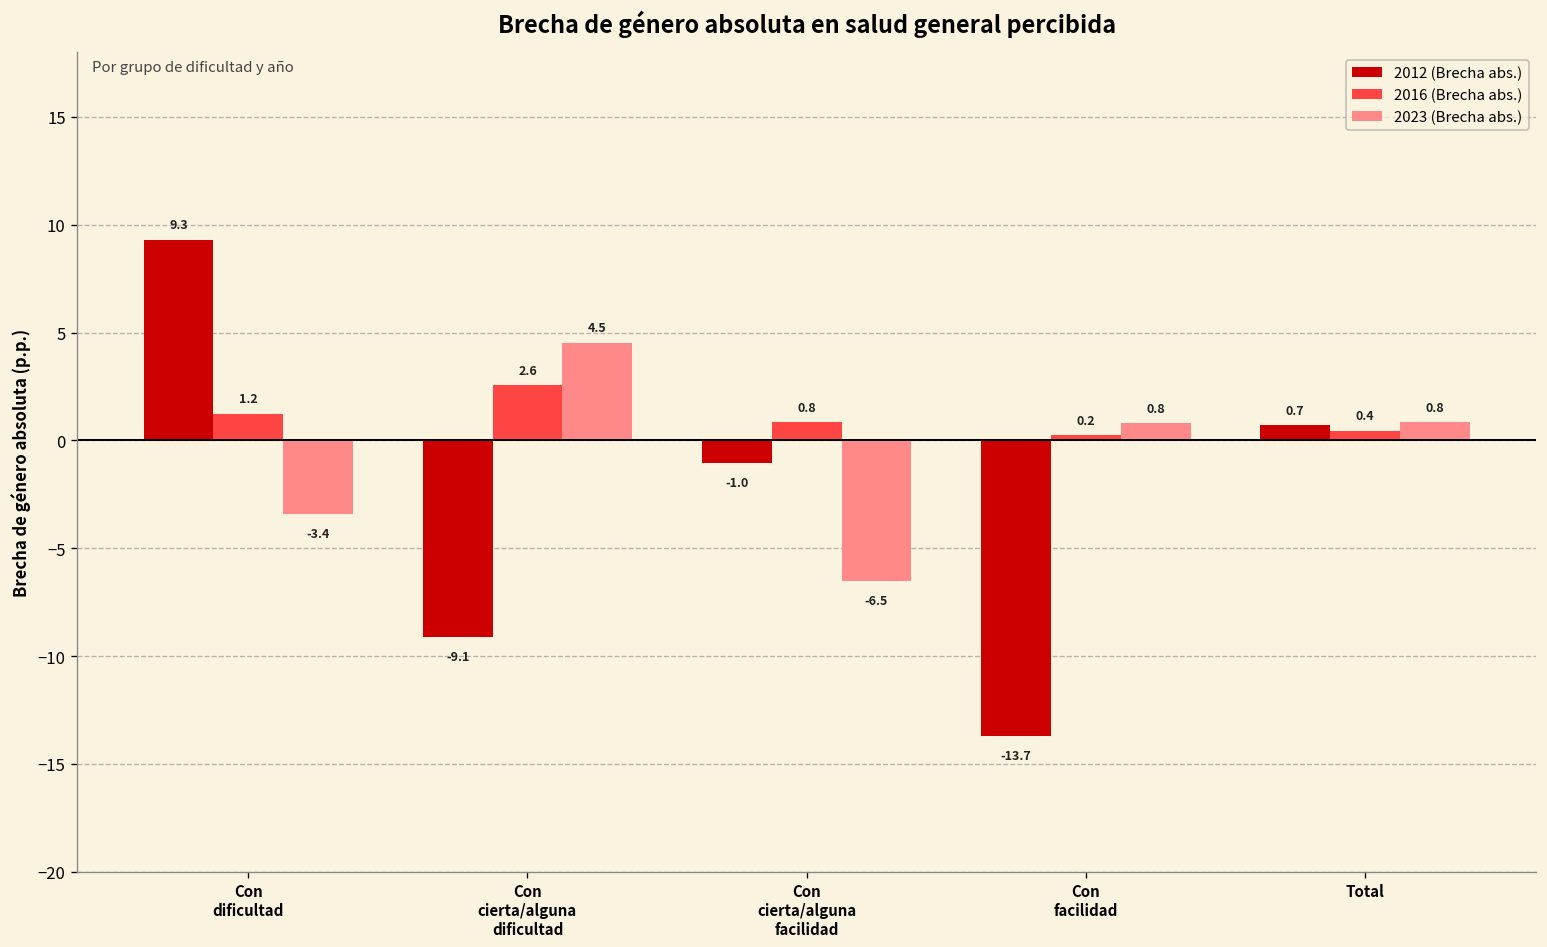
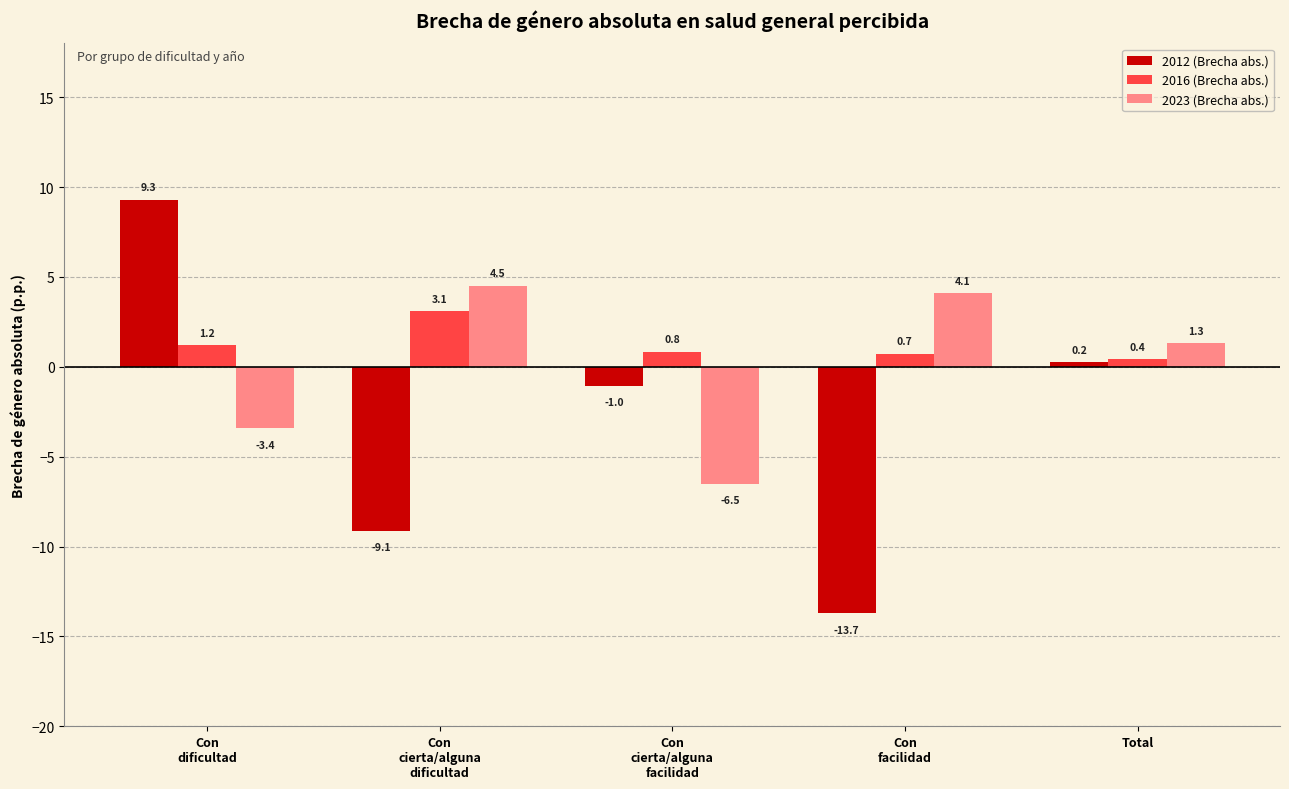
  {
    "2012 (Brecha abs.)": {
      "Con dificultad": 9.3,
      "Con cierta/alguna dificultad": -9.1,
      "Con cierta/alguna facilidad": -1.0,
      "Con facilidad": -13.7,
-     "Total": 0.7
+     "Total": 0.2
    },
    "2016 (Brecha abs.)": {
      "Con dificultad": 1.2,
-     "Con cierta/alguna dificultad": 2.6,
+     "Con cierta/alguna dificultad": 3.1,
      "Con cierta/alguna facilidad": 0.8,
-     "Con facilidad": 0.2,
+     "Con facilidad": 0.7,
      "Total": 0.4
    },
    "2023 (Brecha abs.)": {
      "Con dificultad": -3.4,
      "Con cierta/alguna dificultad": 4.5,
      "Con cierta/alguna facilidad": -6.5,
-     "Con facilidad": 0.8,
-     "Total": 0.8
+     "Con facilidad": 4.1,
+     "Total": 1.3
    }
  }
